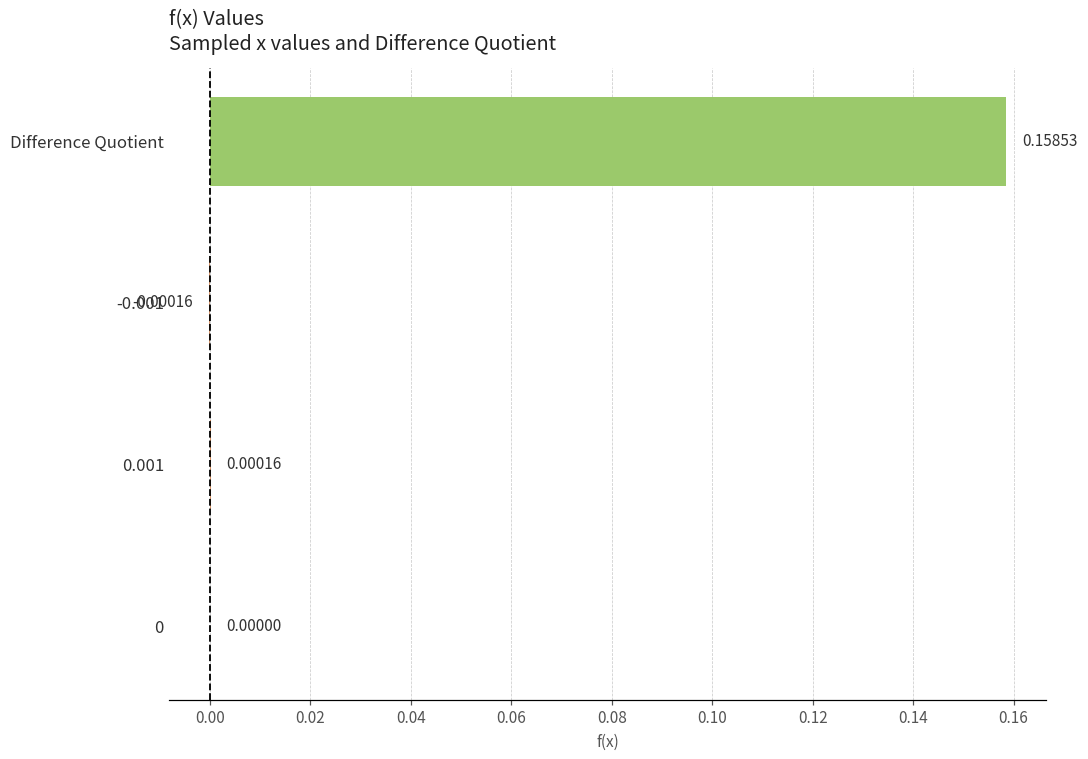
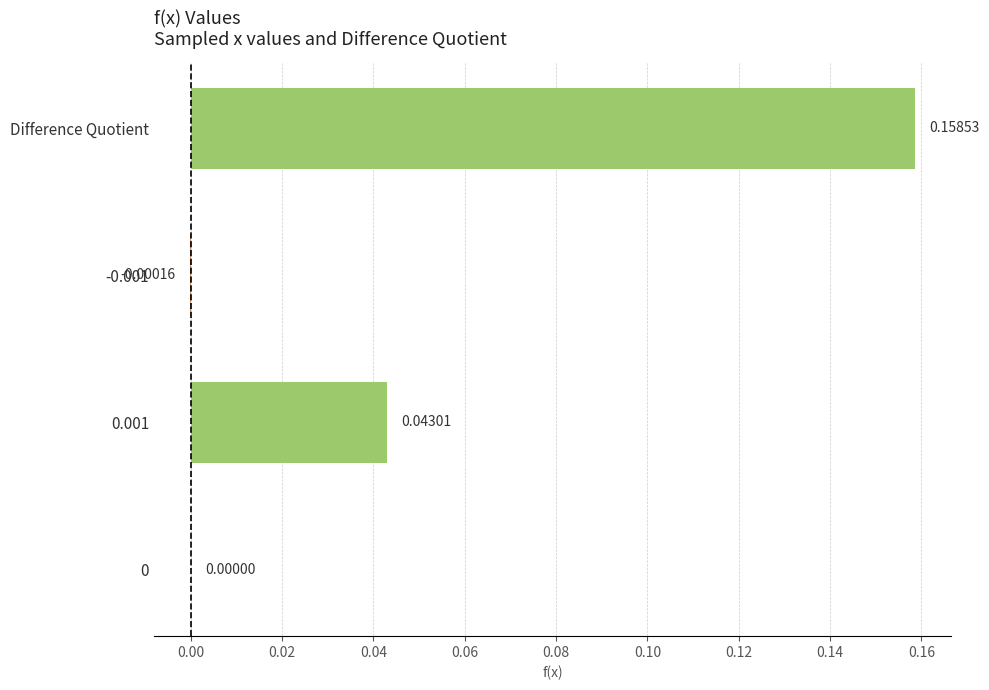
  {
    "Difference Quotient": 0.15853,
    "-0.001": -0.00016,
-   "0.001": 0.00016,
+   "0.001": 0.04301,
    "0": 0.00000
  }
